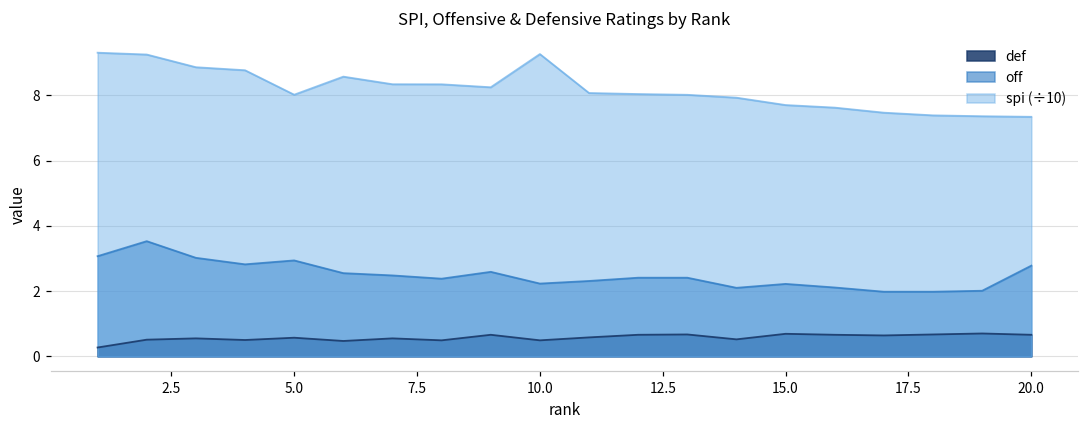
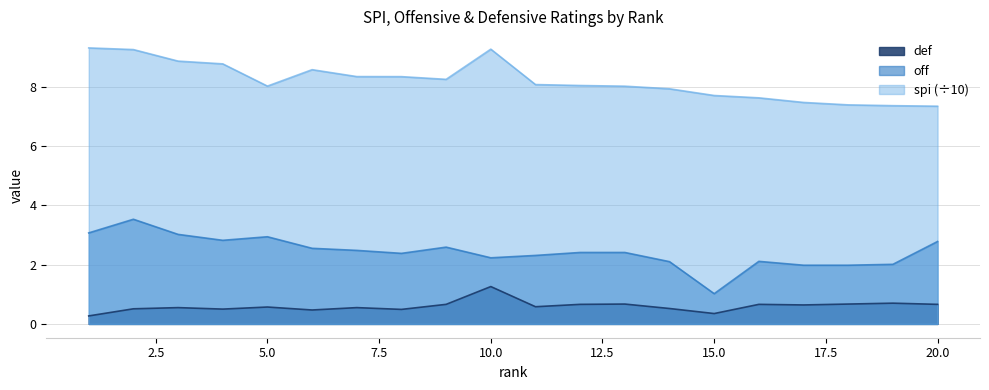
  {
    "def": {
      "5.0": 0.6,
-     "10.0": 0.5,
-     "15.0": 0.7,
+     "10.0": 1.3,
+     "15.0": 0.4,
      "20.0": 0.7
    },
    "off": {
      "5.0": 2.9,
      "10.0": 2.2,
-     "15.0": 2.2,
+     "15.0": 1.0,
      "20.0": 2.8
    },
    "spi (÷10)": {
      "5.0": 8.0,
      "10.0": 9.3,
      "15.0": 7.7,
      "20.0": 7.3
    }
  }
